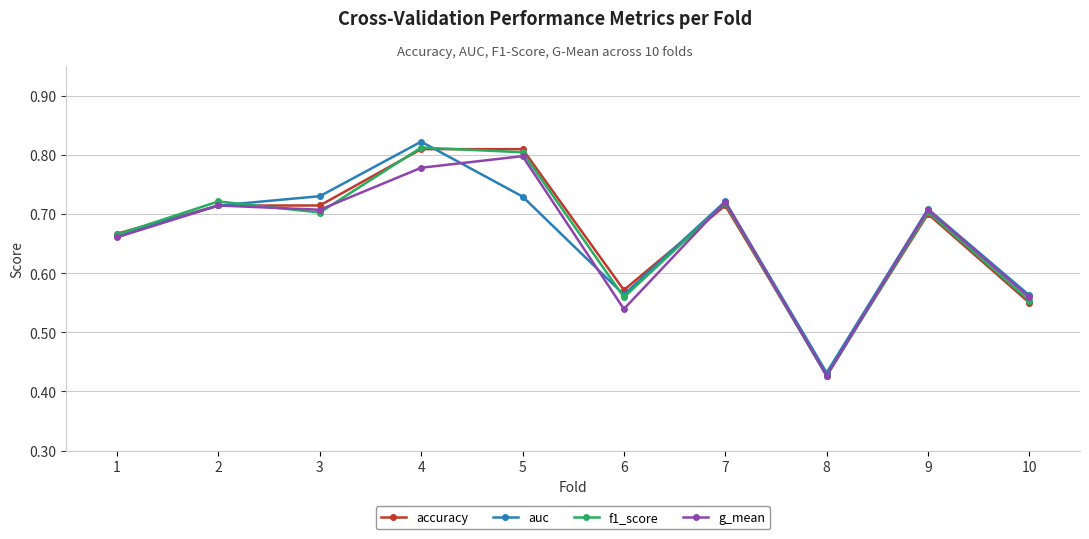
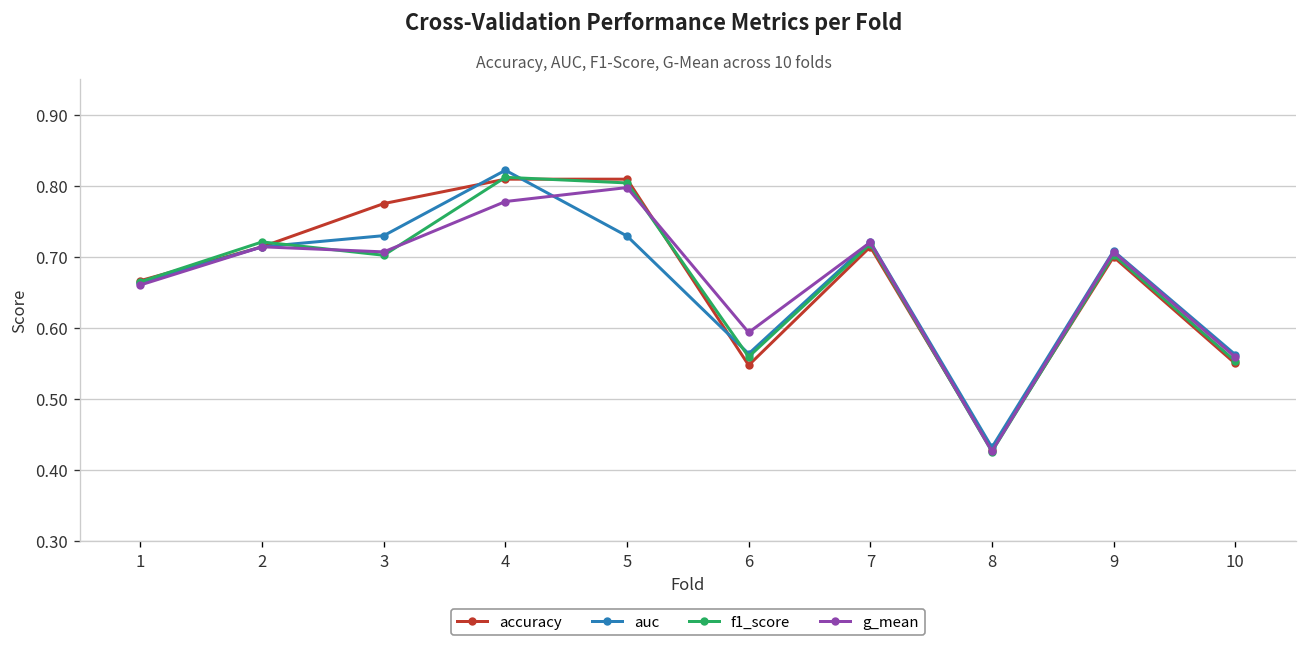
  {
    "accuracy": {
-     "3": 0.71,
+     "3": 0.78,
      "5": 0.81,
-     "6": 0.57
+     "6": 0.55
    },
    "auc": {
      "3": 0.73,
      "4": 0.82,
      "5": 0.73,
      "6": 0.56
    },
    "f1_score": {
      "2": 0.72,
      "3": 0.70,
      "5": 0.80,
      "6": 0.56
    },
    "g_mean": {
      "3": 0.71,
      "4": 0.78,
      "5": 0.80,
-     "6": 0.54
+     "6": 0.59
    }
  }
